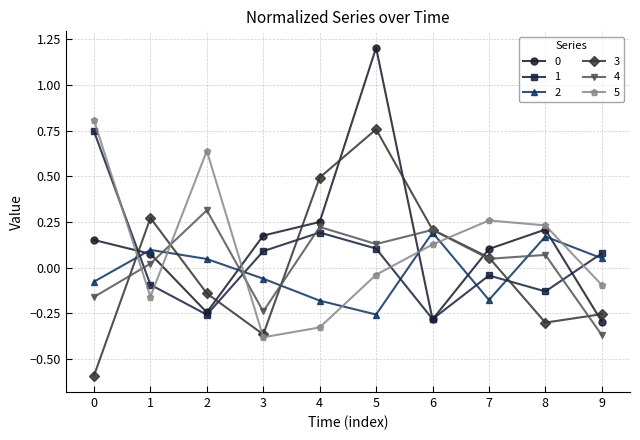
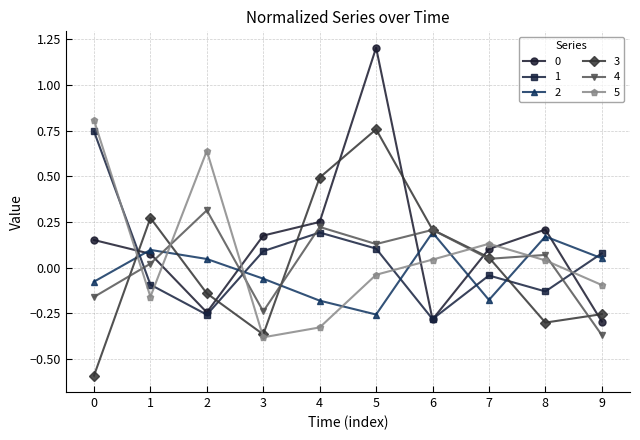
  {
    "5": {
      "0": 0.81,
      "1": -0.16,
      "2": 0.64,
      "3": -0.38,
      "4": -0.33,
      "5": -0.04,
-     "6": 0.13,
-     "7": 0.26,
-     "8": 0.23,
+     "6": 0.04,
+     "7": 0.13,
+     "8": 0.04,
      "9": -0.09
    }
  }
